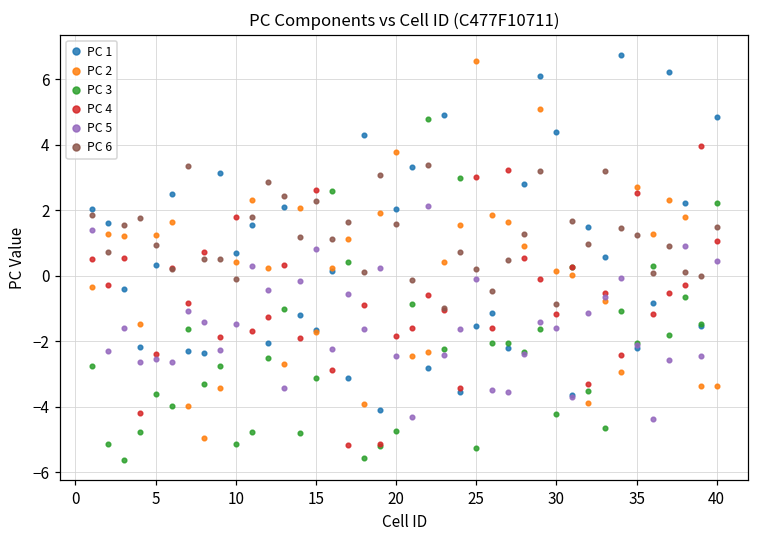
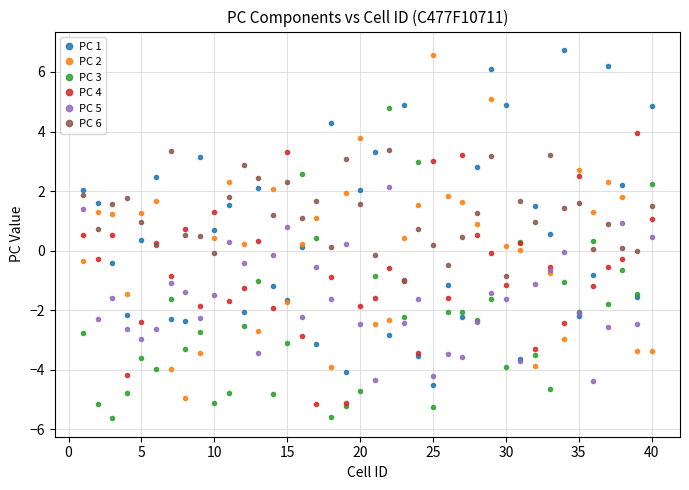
  {
    "PC 1": {
      "5": 0.3,
      "10": 0.7,
      "20": 2.0,
-     "25": -1.5,
-     "30": 4.4,
+     "25": -4.5,
+     "30": 4.9,
      "35": -2.2,
      "40": 4.8
    },
    "PC 2": {
      "5": 1.3,
      "10": 0.4,
      "20": 3.8,
      "25": 6.6,
      "30": 0.1,
      "35": 2.7,
      "40": -3.4
    },
    "PC 3": {
      "5": -3.6,
      "10": -5.1,
      "15": -3.1,
      "20": -4.7,
      "25": -5.3,
-     "30": -4.2,
+     "30": -3.9,
      "40": 2.2
    },
    "PC 4": {
      "5": -2.4,
-     "10": 1.8,
-     "15": 2.6,
+     "10": 1.3,
+     "15": 3.3,
      "20": -1.8,
      "25": 3.0,
      "30": -1.2,
      "35": 2.5,
      "40": 1.0
    },
    "PC 5": {
-     "5": -2.6,
+     "5": -3.0,
      "10": -1.5,
      "15": 0.8,
      "20": -2.5,
-     "25": -0.1,
+     "25": -4.2,
      "30": -1.6,
      "40": 0.4
    },
    "PC 6": {
      "5": 0.9,
      "10": -0.1,
      "15": 2.3,
      "20": 1.6,
      "25": 0.2,
      "30": -0.9,
-     "35": 1.2,
+     "35": 1.6,
      "40": 1.5
    }
  }
